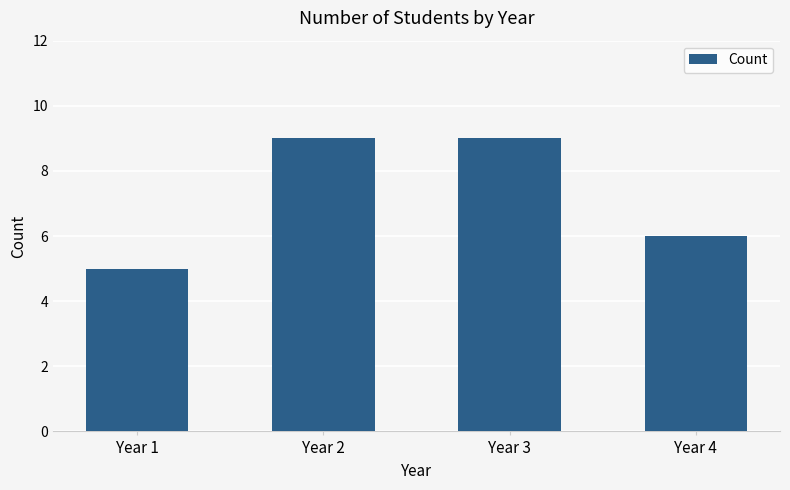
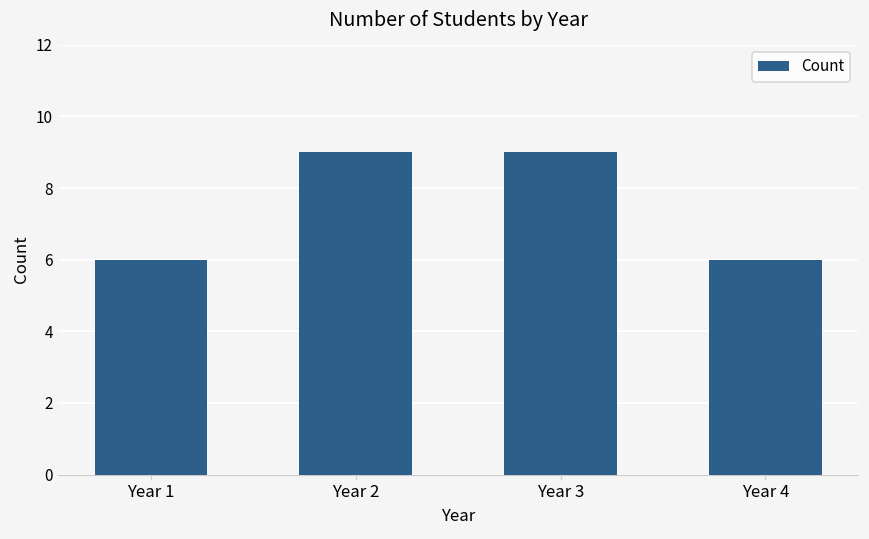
  {
-   "Year 1": 5,
+   "Year 1": 6,
    "Year 2": 9,
    "Year 3": 9,
    "Year 4": 6
  }
